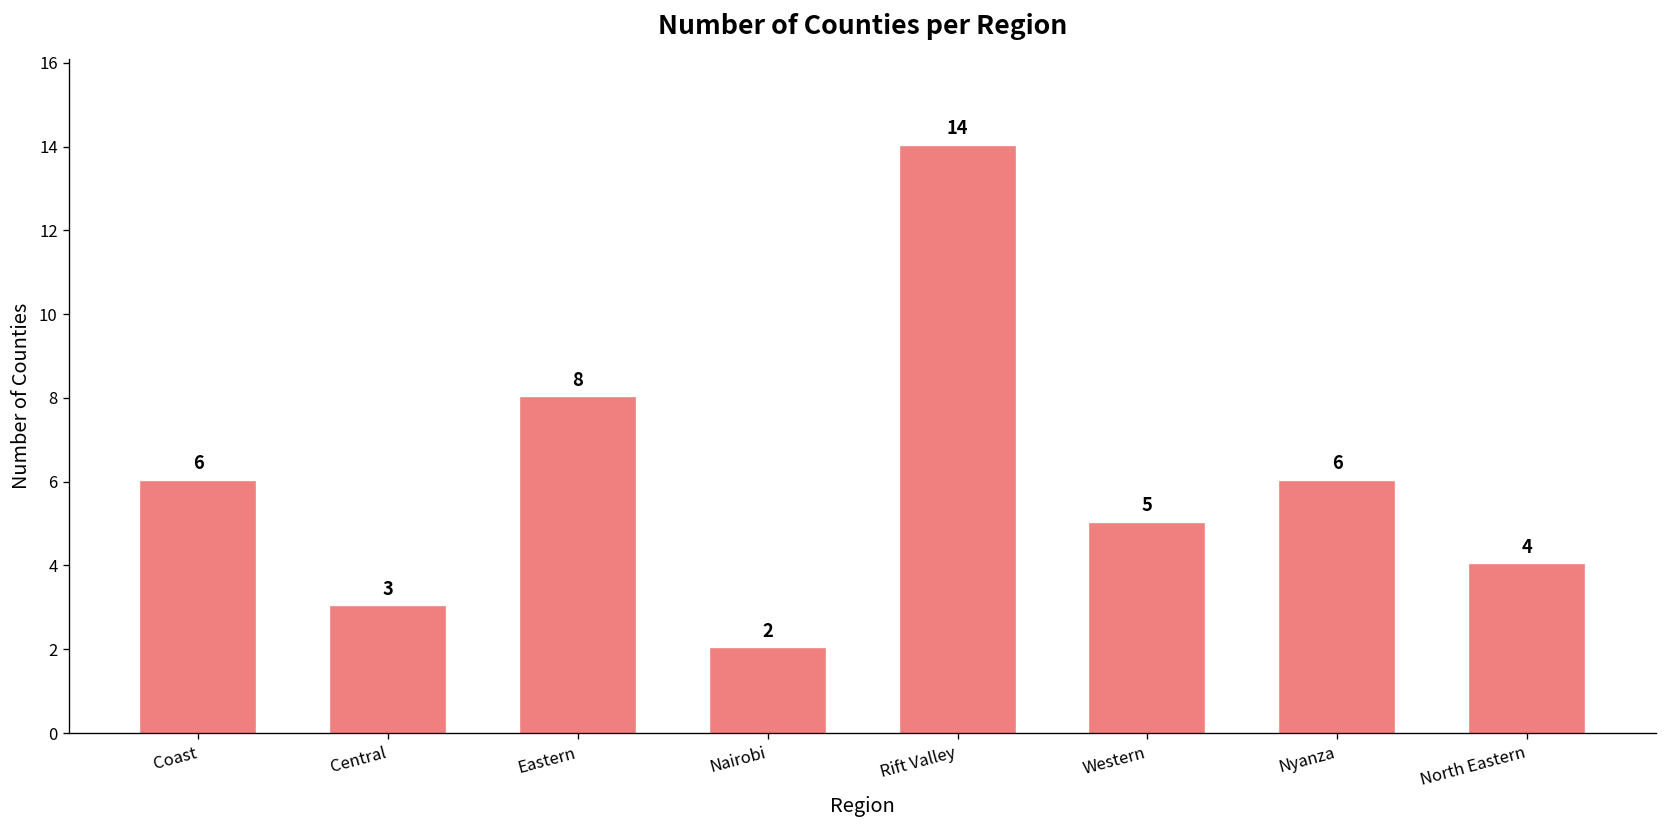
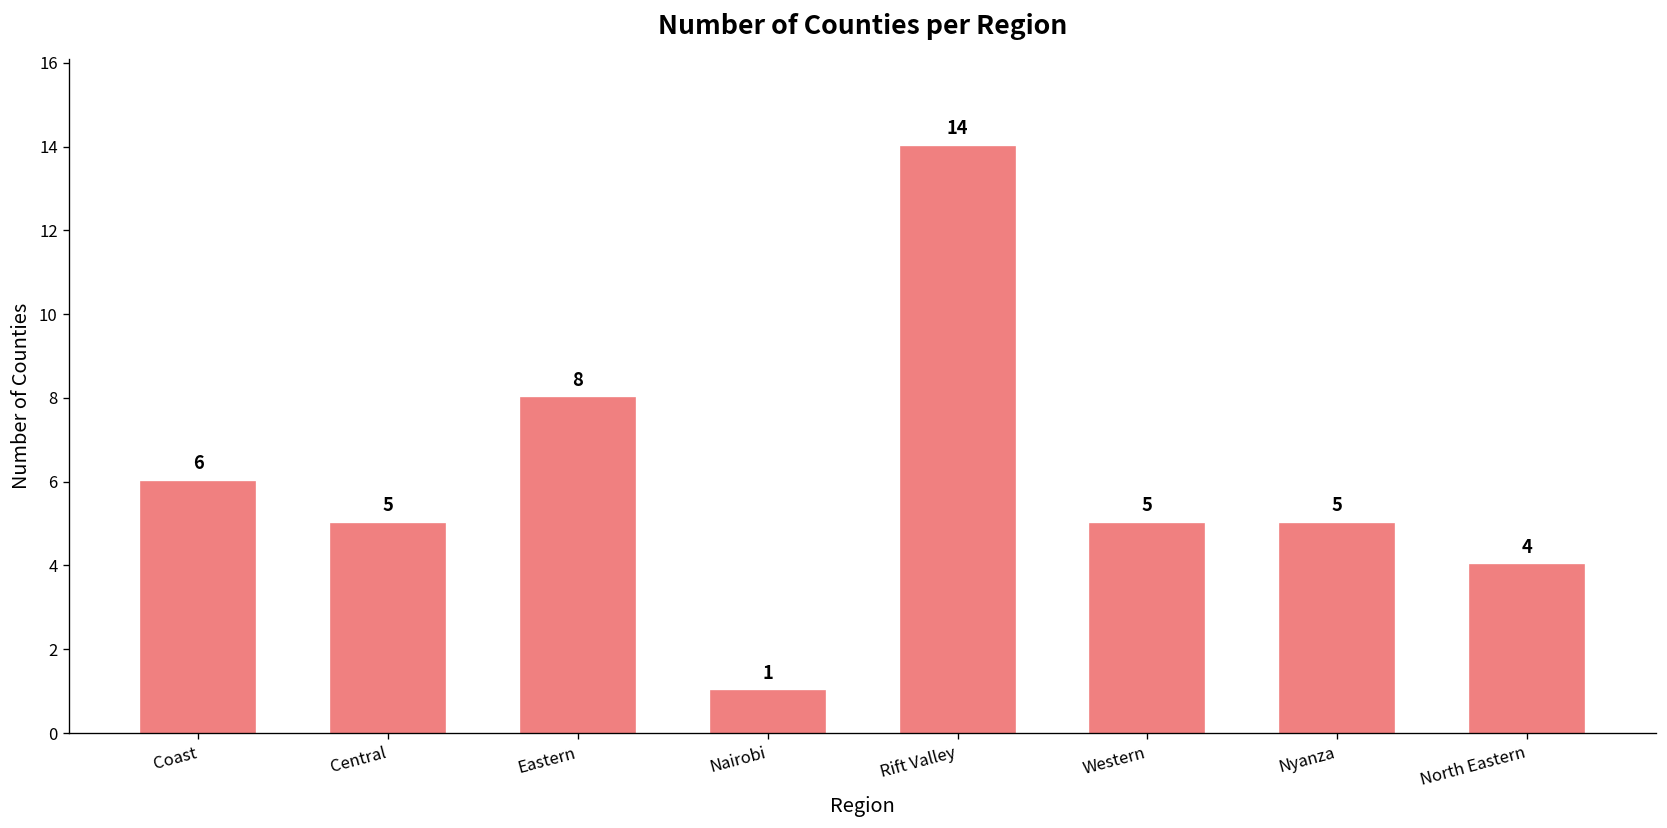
  {
    "Coast": 6,
-   "Central": 3,
+   "Central": 5,
    "Eastern": 8,
-   "Nairobi": 2,
+   "Nairobi": 1,
    "Rift Valley": 14,
    "Western": 5,
-   "Nyanza": 6,
+   "Nyanza": 5,
    "North Eastern": 4
  }
